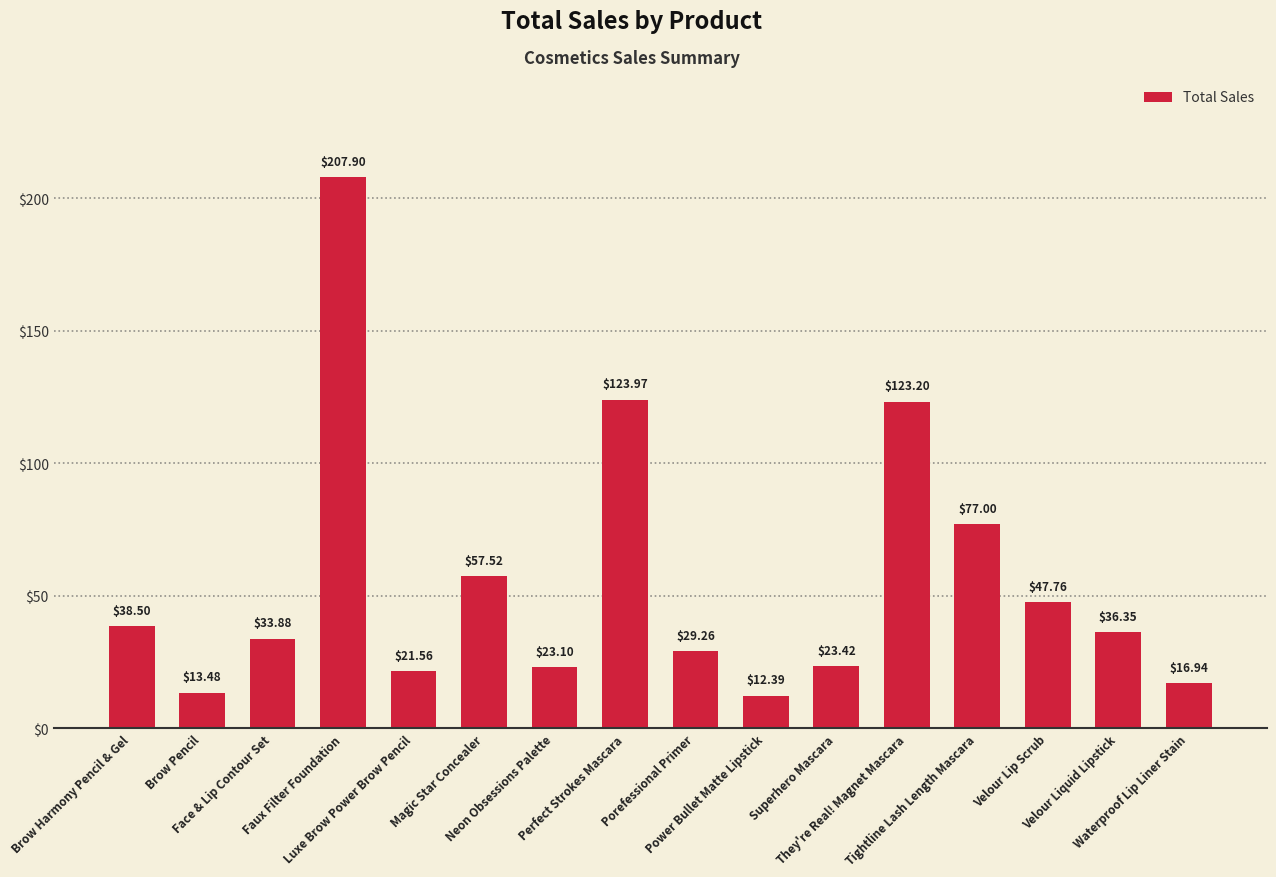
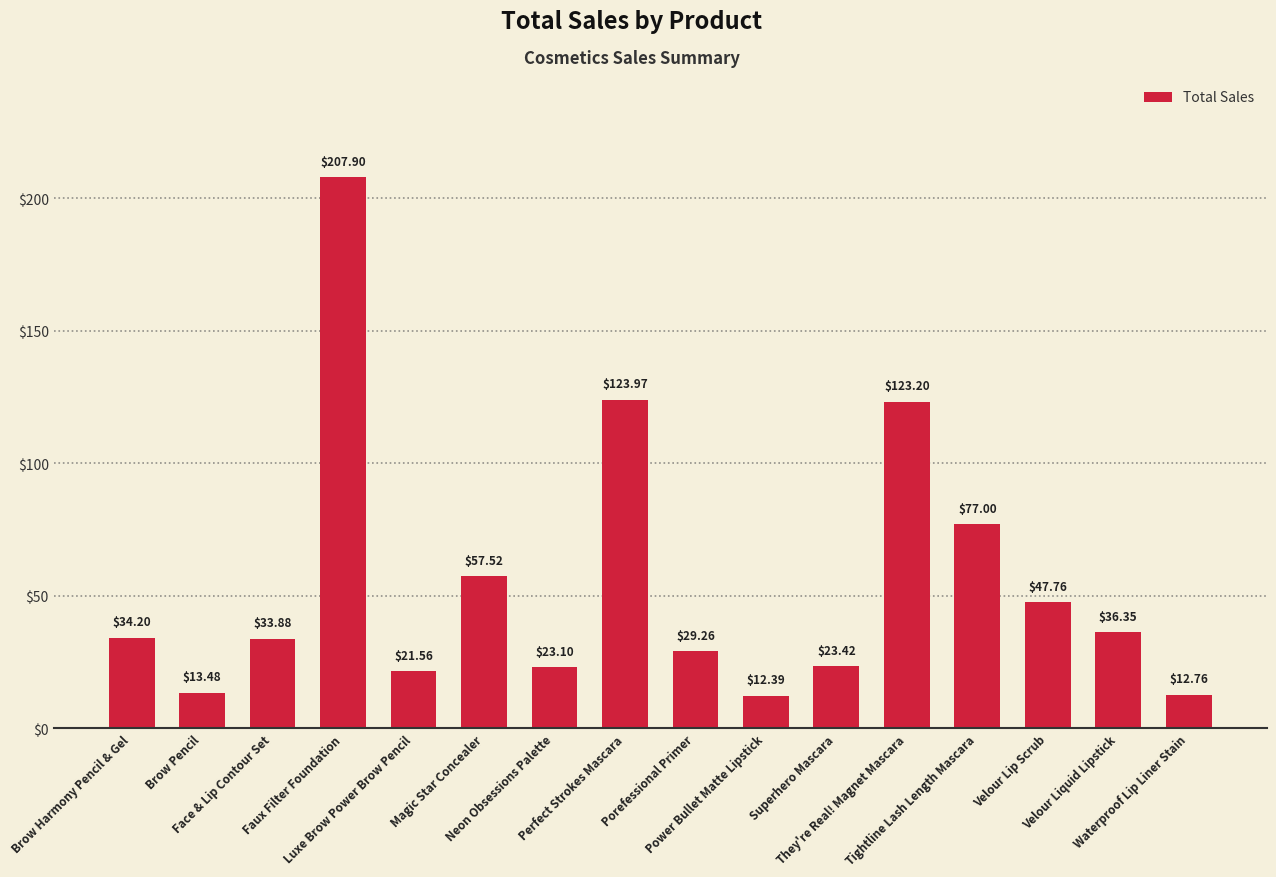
  {
-   "Brow Harmony Pencil & Gel": "$38.50",
+   "Brow Harmony Pencil & Gel": "$34.20",
    "Brow Pencil": "$13.48",
    "Face & Lip Contour Set": "$33.88",
    "Faux Filter Foundation": "$207.90",
    "Luxe Brow Power Brow Pencil": "$21.56",
    "Magic Star Concealer": "$57.52",
    "Neon Obsessions Palette": "$23.10",
    "Perfect Strokes Mascara": "$123.97",
    "Porefessional Primer": "$29.26",
    "Power Bullet Matte Lipstick": "$12.39",
    "Superhero Mascara": "$23.42",
    "They're Real! Magnet Mascara": "$123.20",
    "Tightline Lash Length Mascara": "$77.00",
    "Velour Lip Scrub": "$47.76",
    "Velour Liquid Lipstick": "$36.35",
-   "Waterproof Lip Liner Stain": "$16.94"
+   "Waterproof Lip Liner Stain": "$12.76"
  }
